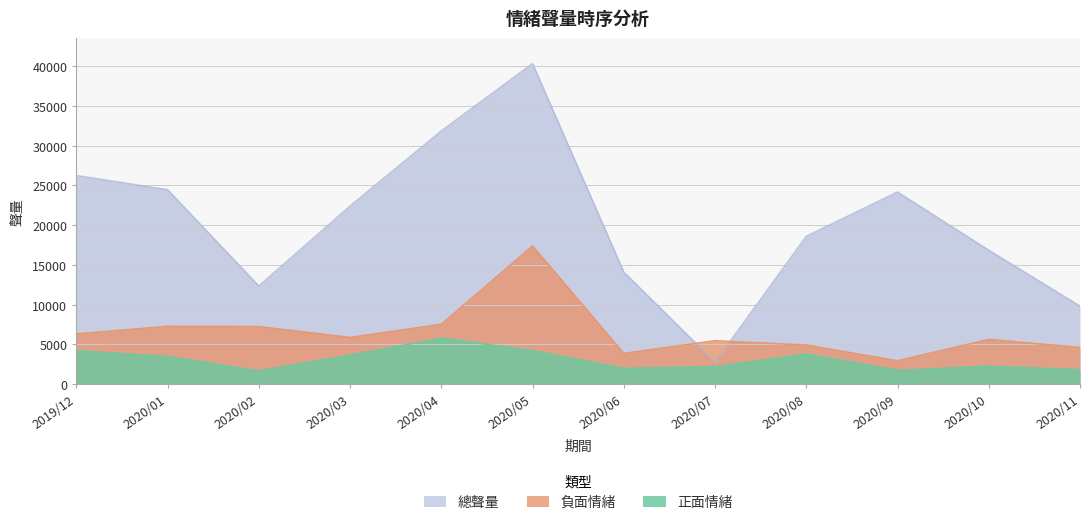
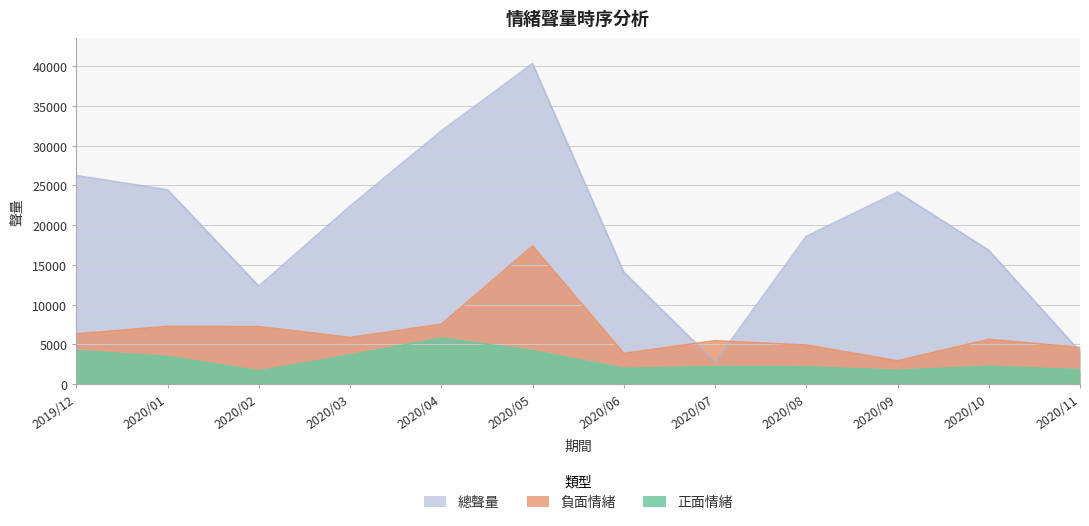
  {
    "總聲量": {
      "2019/12": 26000,
      "2020/01": 24000,
      "2020/02": 12000,
      "2020/03": 22000,
      "2020/04": 32000,
      "2020/05": 40000,
      "2020/06": 14000,
      "2020/07": 3000,
      "2020/08": 19000,
      "2020/09": 24000,
      "2020/10": 17000,
-     "2020/11": 10000
+     "2020/11": 4000
    },
    "負面情緒": {
      "2019/12": 6000,
      "2020/01": 7000,
      "2020/02": 7000,
      "2020/03": 6000,
      "2020/04": 8000,
      "2020/05": 17000,
      "2020/06": 4000,
      "2020/07": 5000,
      "2020/08": 5000,
      "2020/09": 3000,
      "2020/10": 6000,
      "2020/11": 5000
    },
    "正面情緒": {
      "2019/12": 4000,
      "2020/01": 3000,
      "2020/02": 2000,
      "2020/03": 4000,
      "2020/04": 6000,
      "2020/05": 4000,
      "2020/06": 2000,
      "2020/07": 2000,
-     "2020/08": 4000,
+     "2020/08": 2000,
      "2020/09": 2000,
      "2020/10": 2000,
      "2020/11": 2000
    }
  }
